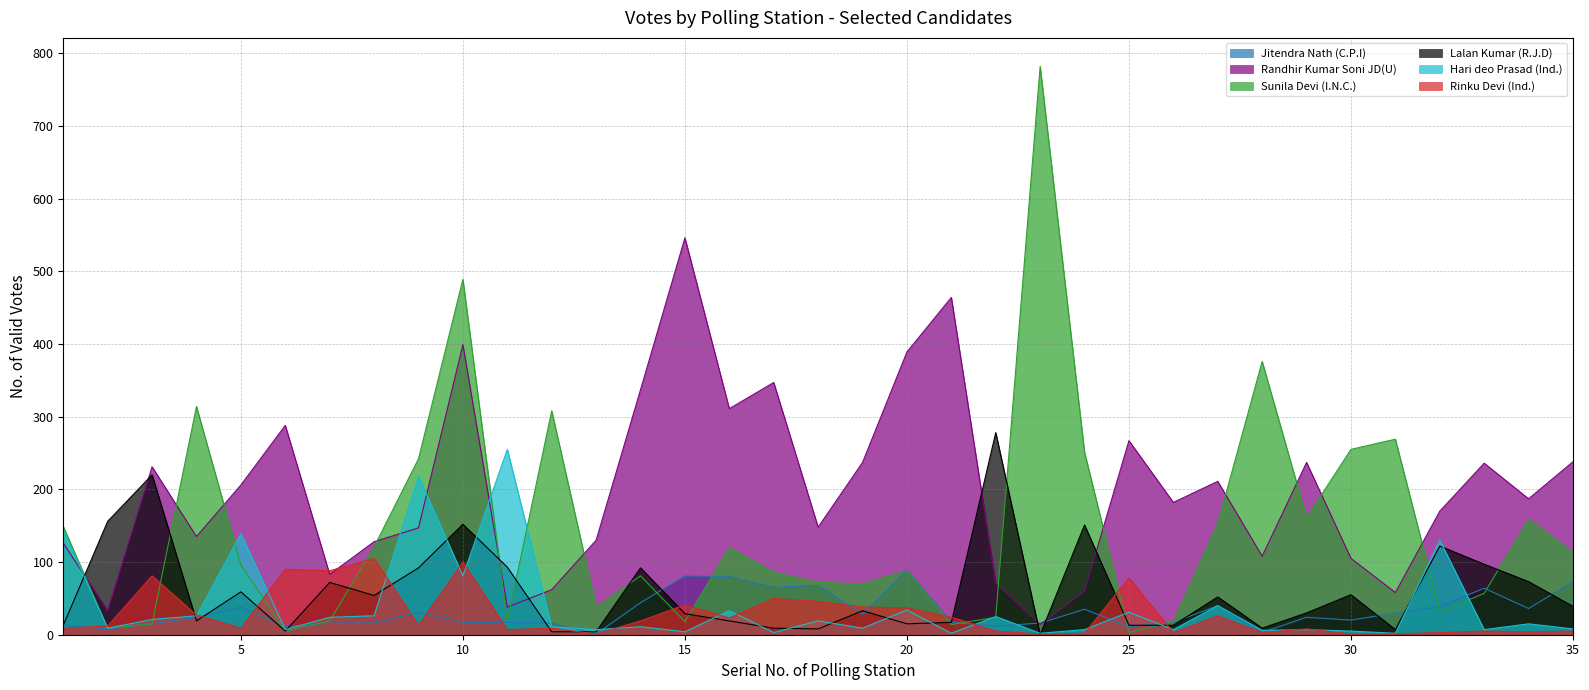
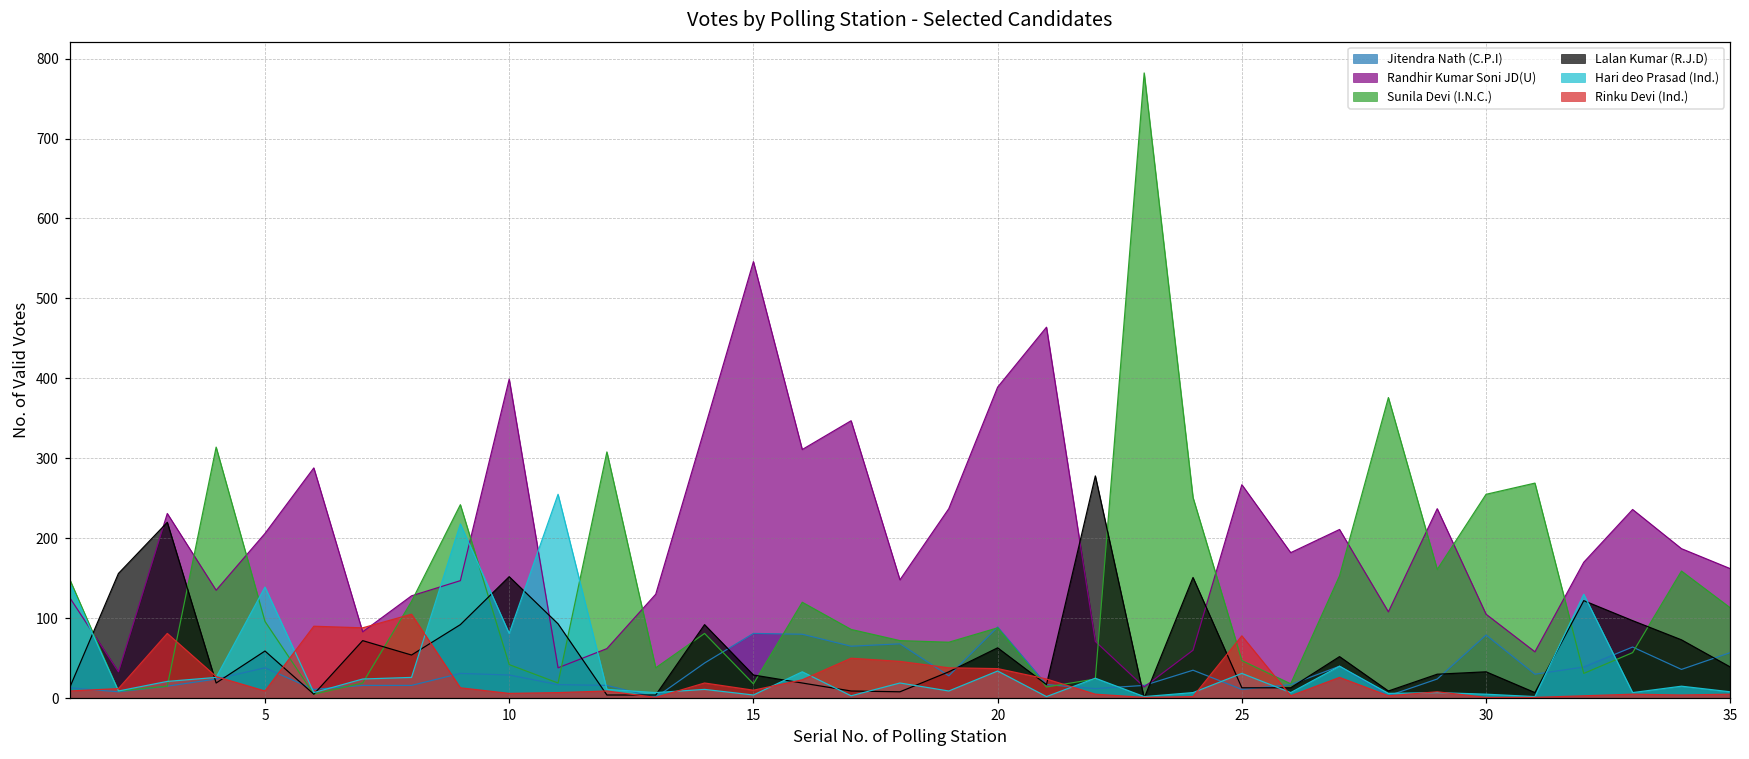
  {
    "Jitendra Nath (C.P.I)": {
      "5": 40,
-     "10": 20,
+     "10": 30,
      "15": 80,
-     "30": 20,
-     "35": 70
+     "30": 80,
+     "35": 60
    },
    "Randhir Kumar Soni JD(U)": {
      "5": 210,
      "10": 400,
      "15": 550,
      "20": 390,
      "25": 270,
      "30": 110,
-     "35": 240
+     "35": 160
    },
    "Sunila Devi (I.N.C.)": {
      "5": 100,
-     "10": 490,
+     "10": 40,
      "15": 20,
-     "25": 0,
+     "25": 50,
      "30": 260,
      "35": 110
    },
    "Lalan Kumar (R.J.D)": {
      "5": 60,
      "10": 150,
      "15": 30,
-     "20": 20,
-     "30": 60,
+     "20": 60,
+     "30": 30,
      "35": 40
    },
    "Hari deo Prasad (Ind.)": {
      "5": 140,
      "10": 80,
      "15": 0,
      "25": 30,
      "30": 10
    },
    "Rinku Devi (Ind.)": {
      "5": 10,
-     "10": 100,
-     "15": 40,
+     "10": 10,
+     "15": 10,
      "25": 80,
      "30": 0
    }
  }
